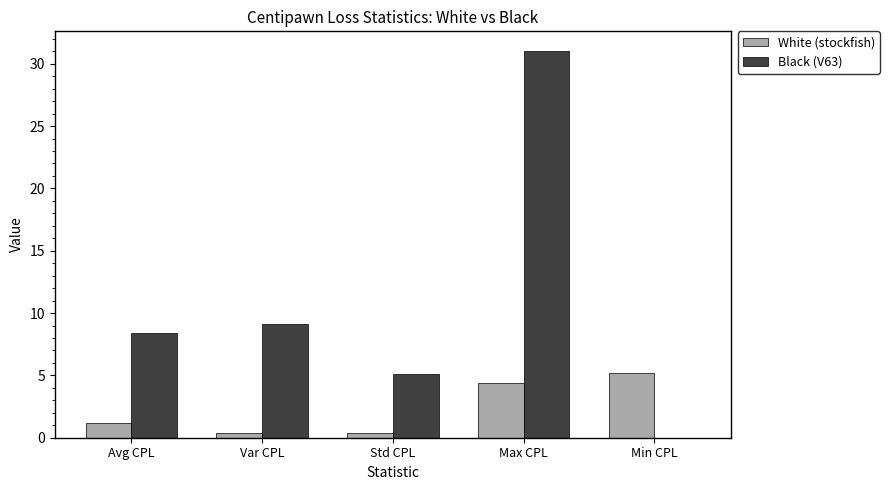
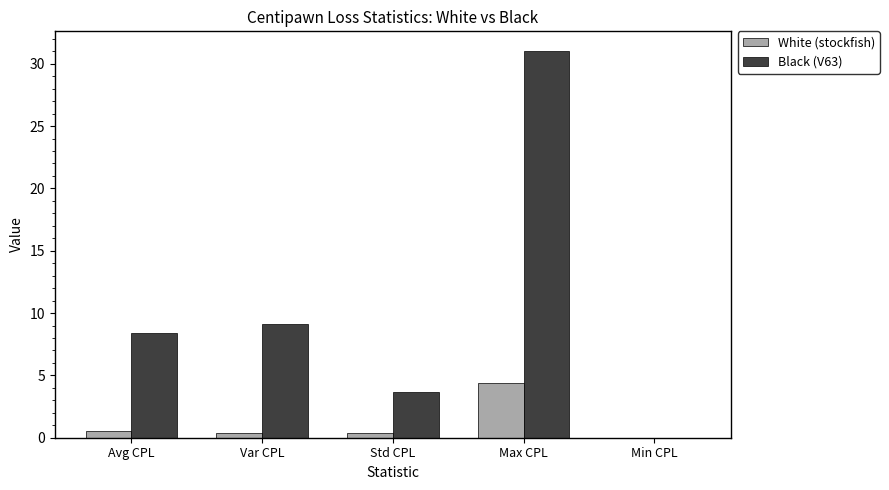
  {
    "White (stockfish)": {
-     "Avg CPL": 1.2,
+     "Avg CPL": 0.5,
      "Var CPL": 0.4,
      "Std CPL": 0.3,
      "Max CPL": 4.4,
-     "Min CPL": 5.2
+     "Min CPL": 0.0
    },
    "Black (V63)": {
      "Avg CPL": 8.4,
      "Var CPL": 9.1,
-     "Std CPL": 5.1,
+     "Std CPL": 3.7,
      "Max CPL": 31.0,
      "Min CPL": 0.0
    }
  }
